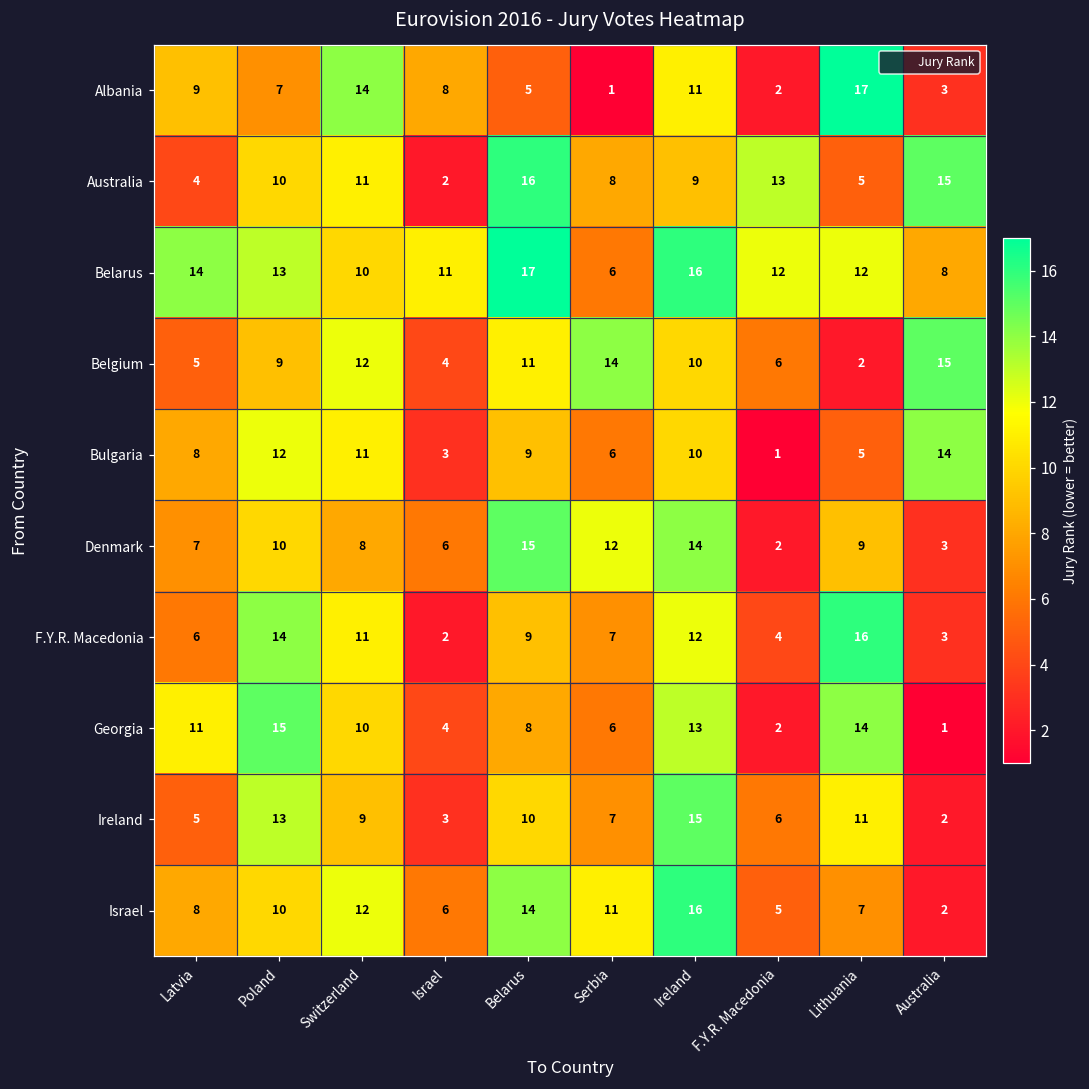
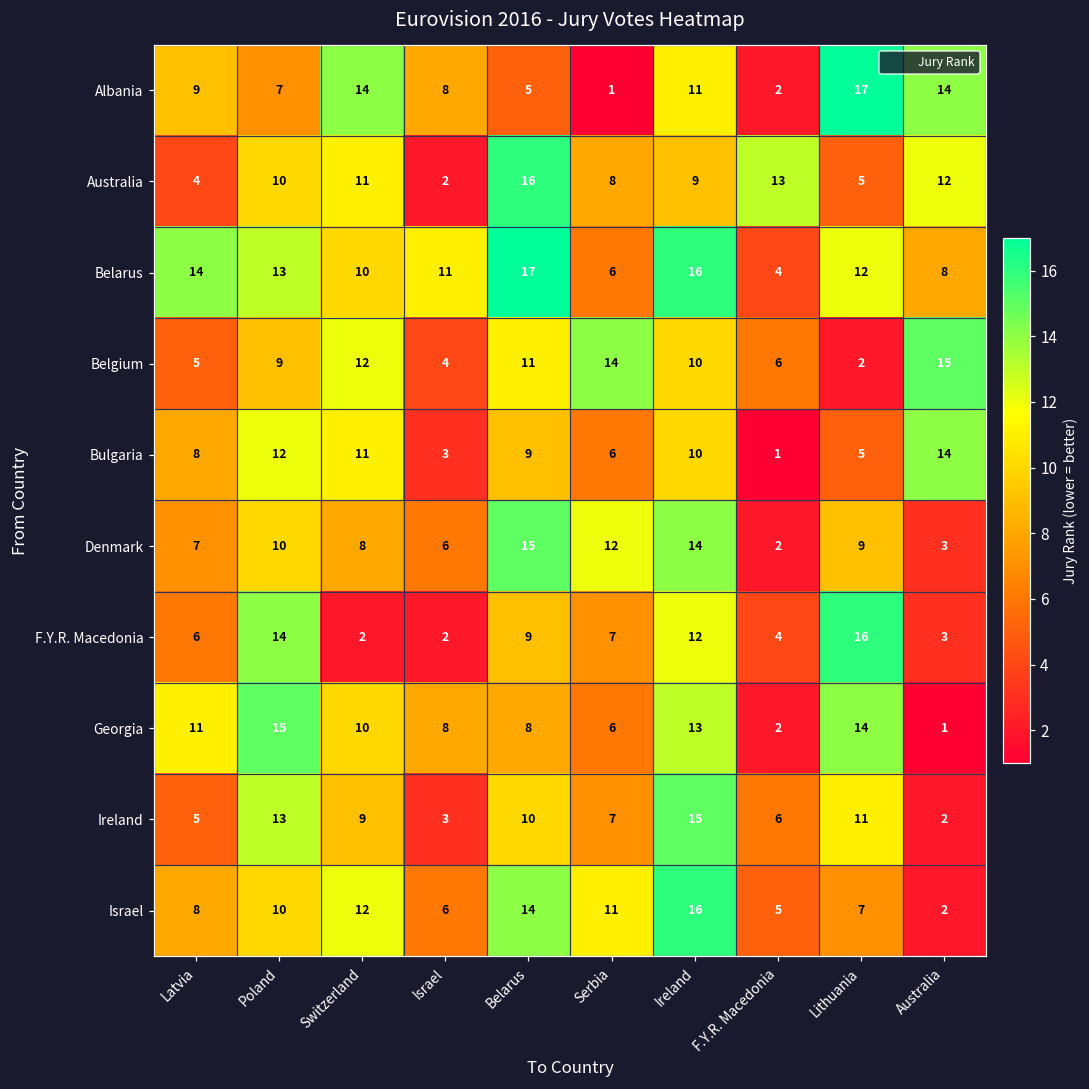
  {
    "Albania": {
      "Latvia": 9,
      "Poland": 7,
      "Switzerland": 14,
      "Israel": 8,
      "Belarus": 5,
      "Serbia": 1,
      "Ireland": 11,
      "F.Y.R. Macedonia": 2,
      "Lithuania": 17,
-     "Australia": 3
+     "Australia": 14
    },
    "Australia": {
      "Latvia": 4,
      "Poland": 10,
      "Switzerland": 11,
      "Israel": 2,
      "Belarus": 16,
      "Serbia": 8,
      "Ireland": 9,
      "F.Y.R. Macedonia": 13,
      "Lithuania": 5,
-     "Australia": 15
+     "Australia": 12
    },
    "Belarus": {
      "Latvia": 14,
      "Poland": 13,
      "Switzerland": 10,
      "Israel": 11,
      "Belarus": 17,
      "Serbia": 6,
      "Ireland": 16,
-     "F.Y.R. Macedonia": 12,
+     "F.Y.R. Macedonia": 4,
      "Lithuania": 12,
      "Australia": 8
    },
    "Belgium": {
      "Latvia": 5,
      "Poland": 9,
      "Switzerland": 12,
      "Israel": 4,
      "Belarus": 11,
      "Serbia": 14,
      "Ireland": 10,
      "F.Y.R. Macedonia": 6,
      "Lithuania": 2,
      "Australia": 15
    },
    "Bulgaria": {
      "Latvia": 8,
      "Poland": 12,
      "Switzerland": 11,
      "Israel": 3,
      "Belarus": 9,
      "Serbia": 6,
      "Ireland": 10,
      "F.Y.R. Macedonia": 1,
      "Lithuania": 5,
      "Australia": 14
    },
    "Denmark": {
      "Latvia": 7,
      "Poland": 10,
      "Switzerland": 8,
      "Israel": 6,
      "Belarus": 15,
      "Serbia": 12,
      "Ireland": 14,
      "F.Y.R. Macedonia": 2,
      "Lithuania": 9,
      "Australia": 3
    },
    "F.Y.R. Macedonia": {
      "Latvia": 6,
      "Poland": 14,
-     "Switzerland": 11,
+     "Switzerland": 2,
      "Israel": 2,
      "Belarus": 9,
      "Serbia": 7,
      "Ireland": 12,
      "F.Y.R. Macedonia": 4,
      "Lithuania": 16,
      "Australia": 3
    },
    "Georgia": {
      "Latvia": 11,
      "Poland": 15,
      "Switzerland": 10,
-     "Israel": 4,
+     "Israel": 8,
      "Belarus": 8,
      "Serbia": 6,
      "Ireland": 13,
      "F.Y.R. Macedonia": 2,
      "Lithuania": 14,
      "Australia": 1
    },
    "Ireland": {
      "Latvia": 5,
      "Poland": 13,
      "Switzerland": 9,
      "Israel": 3,
      "Belarus": 10,
      "Serbia": 7,
      "Ireland": 15,
      "F.Y.R. Macedonia": 6,
      "Lithuania": 11,
      "Australia": 2
    },
    "Israel": {
      "Latvia": 8,
      "Poland": 10,
      "Switzerland": 12,
      "Israel": 6,
      "Belarus": 14,
      "Serbia": 11,
      "Ireland": 16,
      "F.Y.R. Macedonia": 5,
      "Lithuania": 7,
      "Australia": 2
    }
  }
